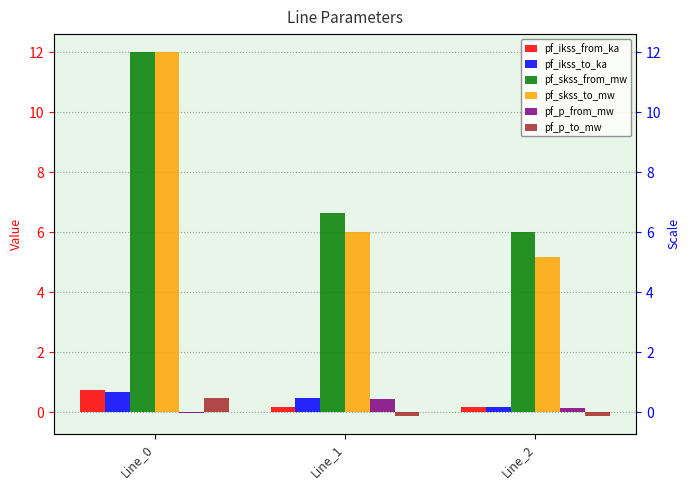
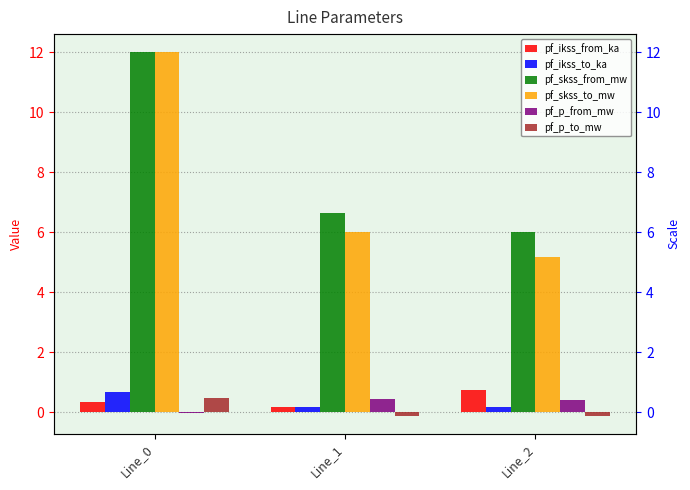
  {
    "pf_ikss_from_ka": {
-     "Line_0": 0.7,
+     "Line_0": 0.3,
      "Line_1": 0.2,
-     "Line_2": 0.2
+     "Line_2": 0.8
    },
    "pf_ikss_to_ka": {
      "Line_0": 0.7,
-     "Line_1": 0.5,
+     "Line_1": 0.2,
      "Line_2": 0.2
    },
    "pf_skss_from_mw": {
      "Line_0": 12.0,
      "Line_1": 6.6,
      "Line_2": 6.0
    },
    "pf_skss_to_mw": {
      "Line_0": 12.0,
      "Line_1": 6.0,
      "Line_2": 5.2
    },
    "pf_p_from_mw": {
      "Line_1": 0.4,
-     "Line_2": 0.2
+     "Line_2": 0.4
    },
    "pf_p_to_mw": {
      "Line_0": 0.5,
      "Line_1": -0.1,
      "Line_2": -0.1
    }
  }
